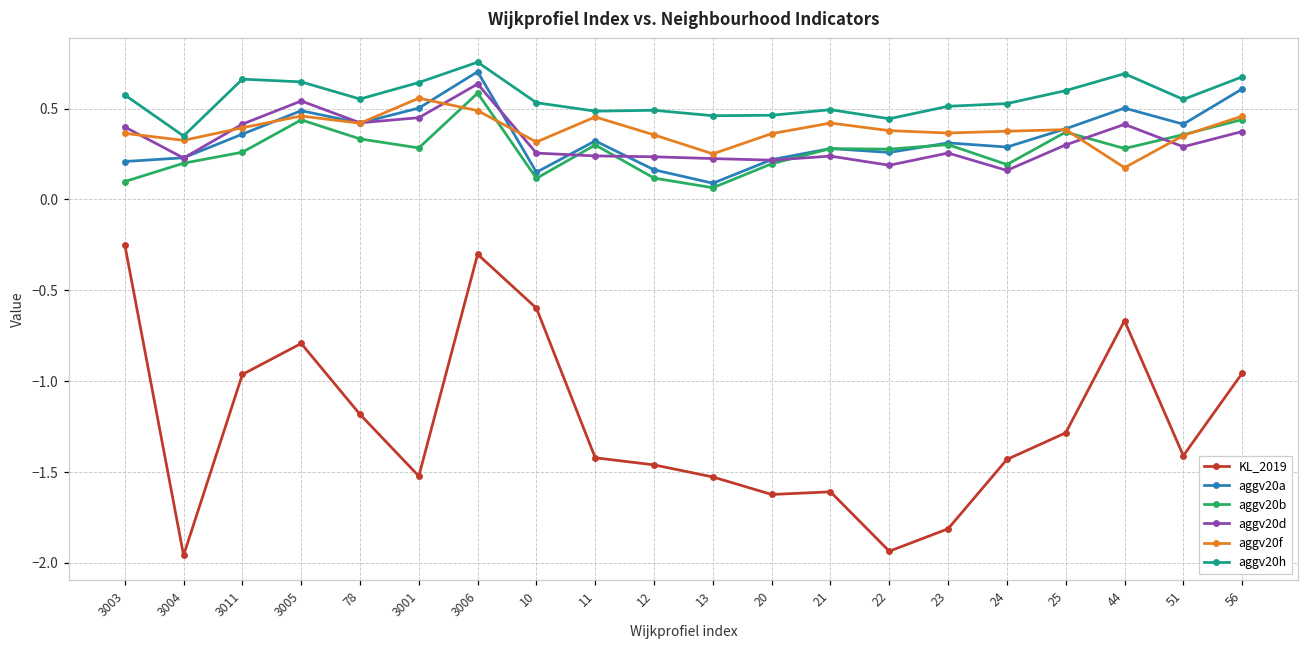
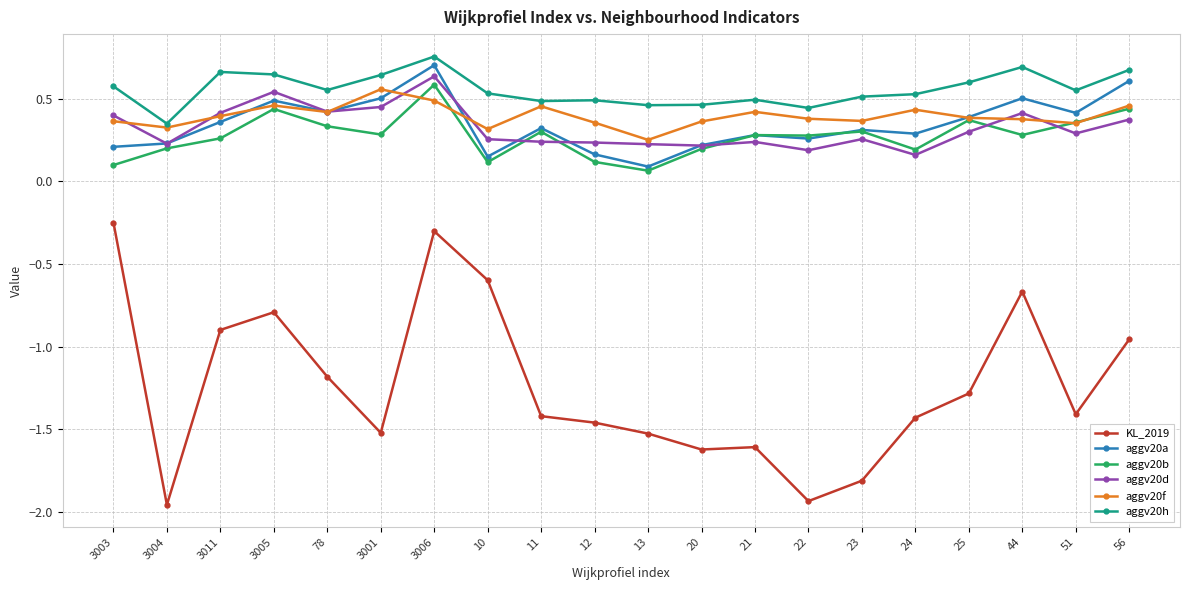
  {
    "KL_2019": {
      "3003": -0.25,
      "3004": -1.96,
-     "3011": -0.96,
+     "3011": -0.90,
      "3005": -0.79,
      "78": -1.18,
      "3001": -1.52,
      "3006": -0.30,
      "10": -0.60,
      "11": -1.42,
      "12": -1.46,
      "13": -1.53,
      "20": -1.62,
      "21": -1.61,
      "22": -1.94,
      "23": -1.81,
      "24": -1.43,
      "25": -1.28,
      "44": -0.67,
      "51": -1.41,
      "56": -0.96
    },
    "aggv20a": {
      "3003": 0.21,
      "3011": 0.36,
      "3005": 0.49,
      "3001": 0.50,
      "3006": 0.70,
      "10": 0.15,
      "11": 0.32,
      "12": 0.16,
      "13": 0.09,
      "22": 0.26,
      "24": 0.29,
      "44": 0.50,
      "51": 0.41,
      "56": 0.61
    },
    "aggv20d": {
      "3003": 0.40,
      "3011": 0.41,
      "3005": 0.54,
      "3001": 0.45,
      "3006": 0.64,
      "10": 0.25,
      "11": 0.24,
      "12": 0.23,
      "13": 0.22,
      "21": 0.24,
      "22": 0.19,
      "23": 0.26,
      "24": 0.16,
      "25": 0.30,
      "44": 0.41,
      "51": 0.29,
      "56": 0.37
    },
    "aggv20f": {
      "3003": 0.36,
      "3004": 0.33,
      "3011": 0.39,
      "3005": 0.46,
      "3001": 0.56,
      "3006": 0.49,
      "10": 0.32,
      "11": 0.45,
      "12": 0.36,
      "13": 0.25,
      "20": 0.36,
      "21": 0.42,
      "22": 0.38,
      "23": 0.37,
-     "24": 0.38,
-     "44": 0.17,
+     "24": 0.43,
+     "44": 0.38,
      "56": 0.46
    }
  }
